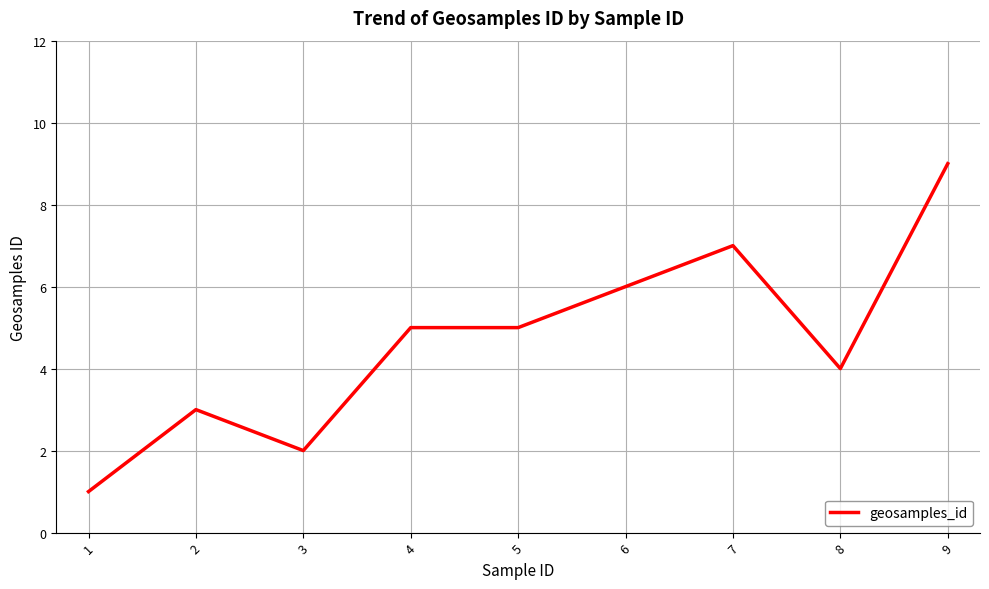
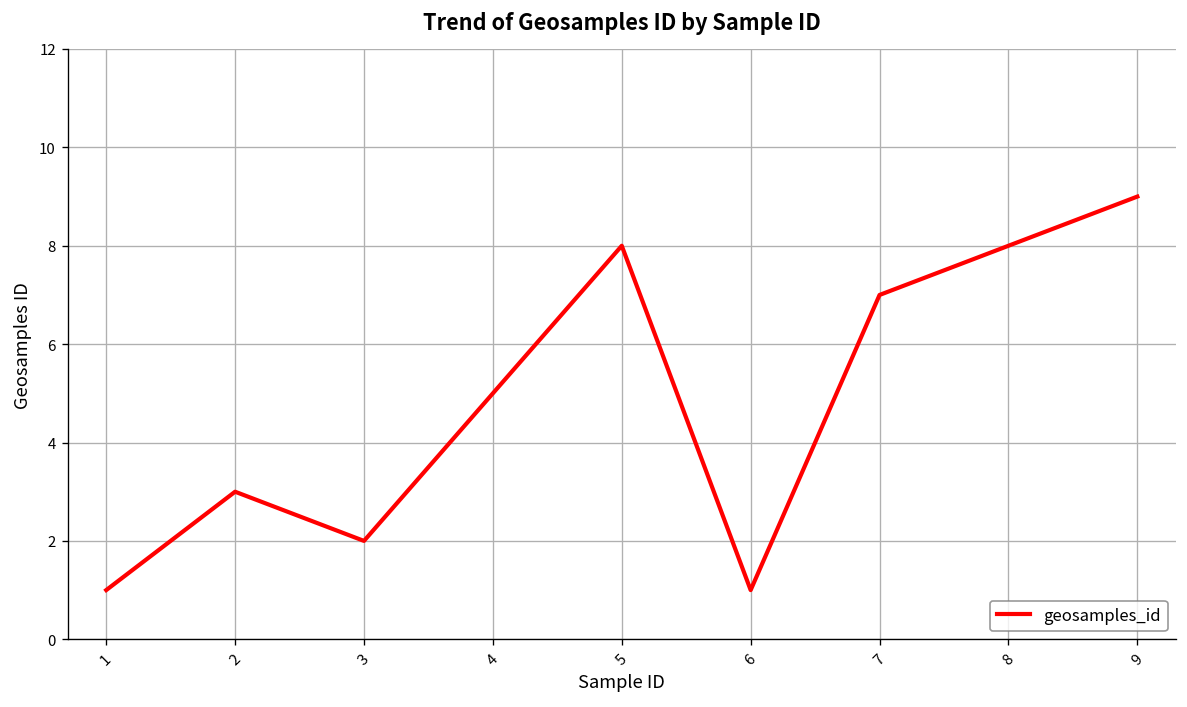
  {
    "1": 1,
    "2": 3,
    "3": 2,
    "4": 5,
-   "5": 5,
-   "6": 6,
+   "5": 8,
+   "6": 1,
    "7": 7,
-   "8": 4,
+   "8": 8,
    "9": 9
  }
